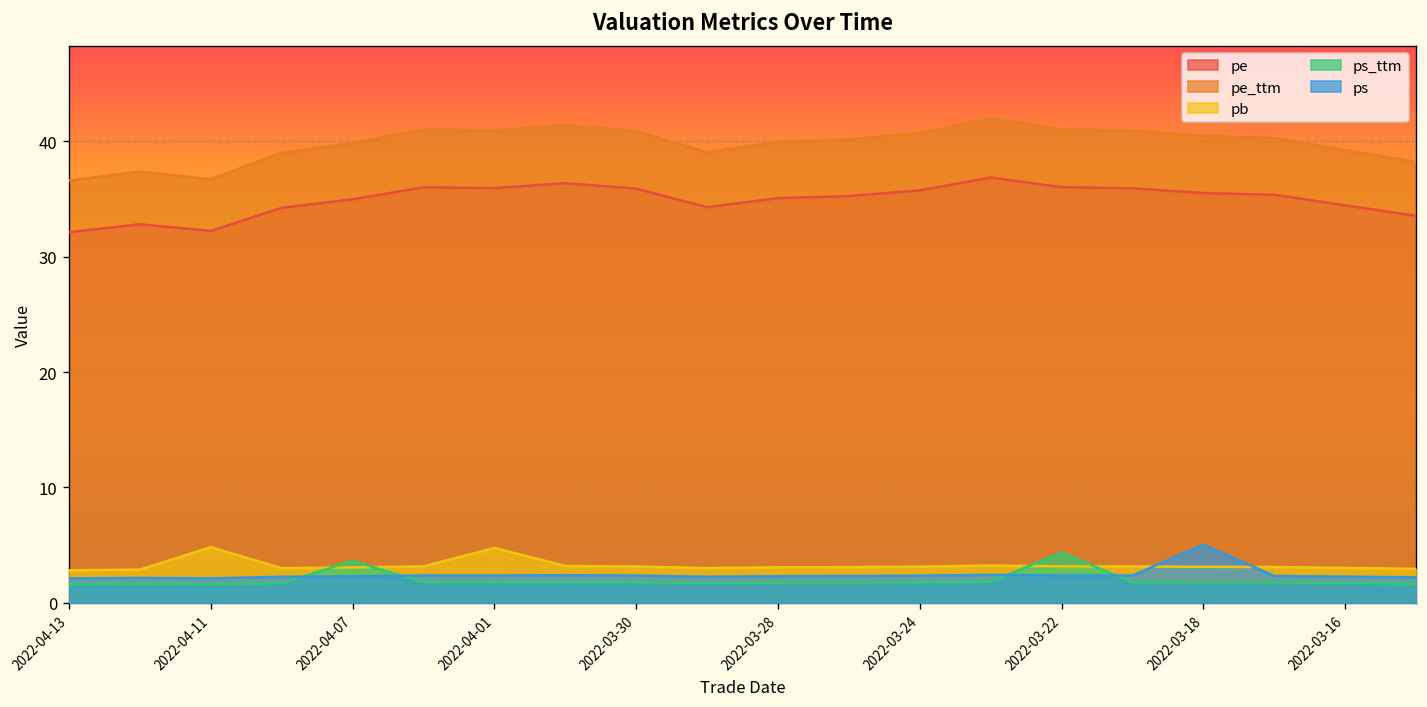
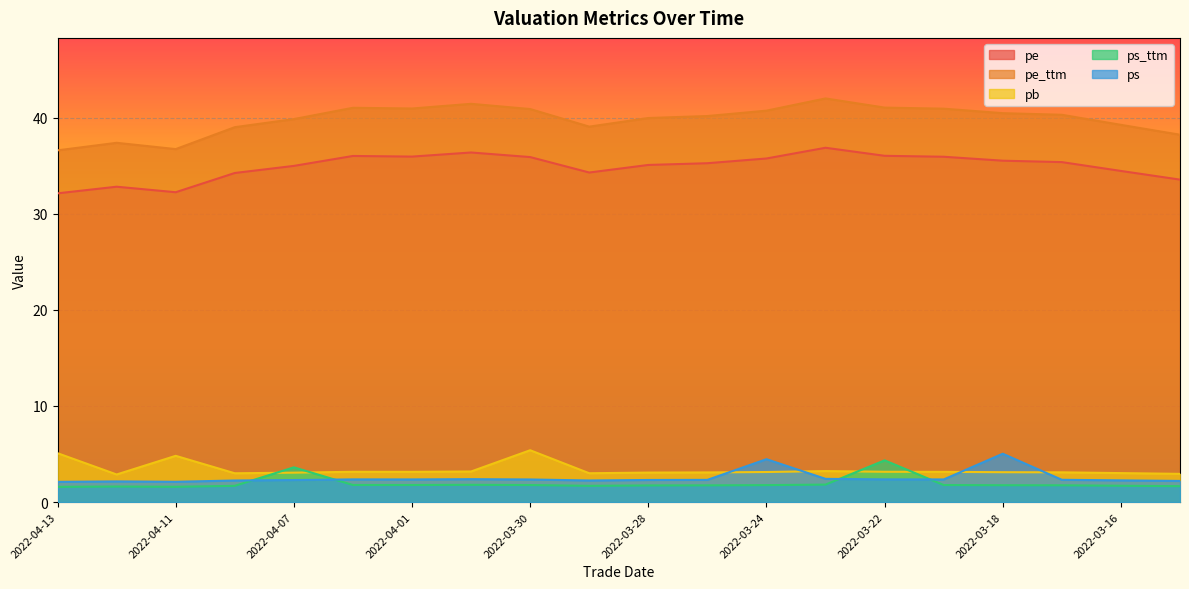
  {
    "pb": {
-     "2022-04-13": 3,
+     "2022-04-13": 5,
      "2022-04-11": 5,
      "2022-04-07": 3,
-     "2022-04-01": 5,
-     "2022-03-30": 3,
+     "2022-04-01": 3,
+     "2022-03-30": 5,
      "2022-03-28": 3,
      "2022-03-24": 3,
      "2022-03-22": 3,
      "2022-03-18": 3,
      "2022-03-16": 3
    },
    "ps_ttm": {
      "2022-04-13": 2,
      "2022-04-11": 2,
      "2022-04-07": 4,
      "2022-04-01": 2,
      "2022-03-30": 2,
      "2022-03-28": 2,
      "2022-03-24": 2,
      "2022-03-22": 4,
      "2022-03-18": 2,
      "2022-03-16": 2
    },
    "ps": {
      "2022-04-13": 2,
      "2022-04-11": 2,
      "2022-04-07": 2,
      "2022-04-01": 2,
      "2022-03-30": 2,
      "2022-03-28": 2,
-     "2022-03-24": 2,
+     "2022-03-24": 4,
      "2022-03-22": 2,
      "2022-03-18": 5,
      "2022-03-16": 2
    }
  }
